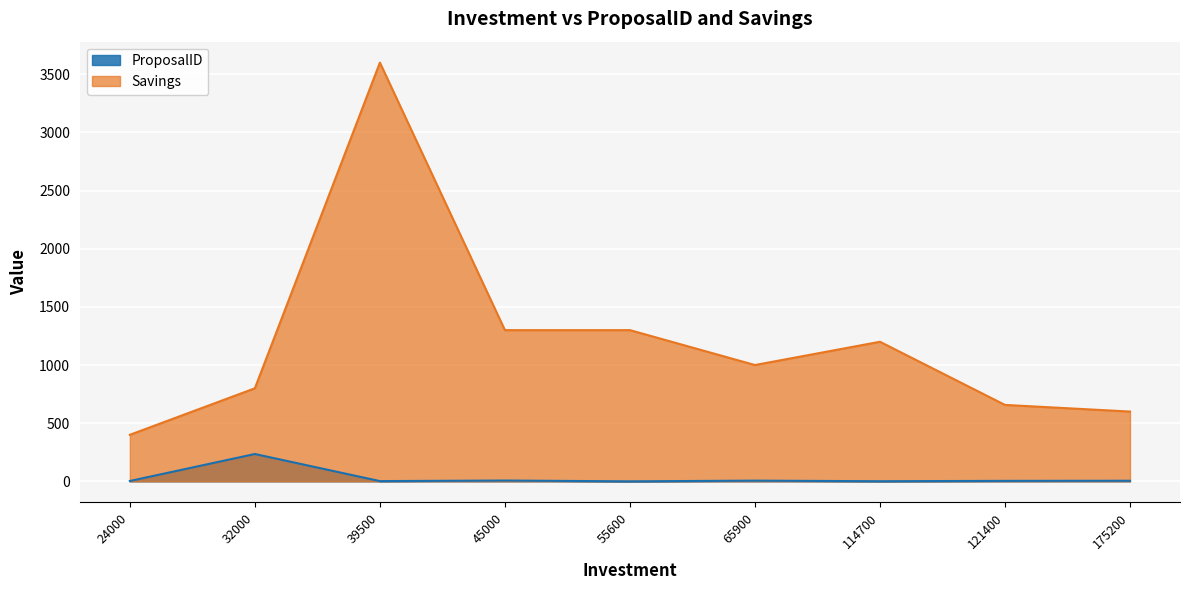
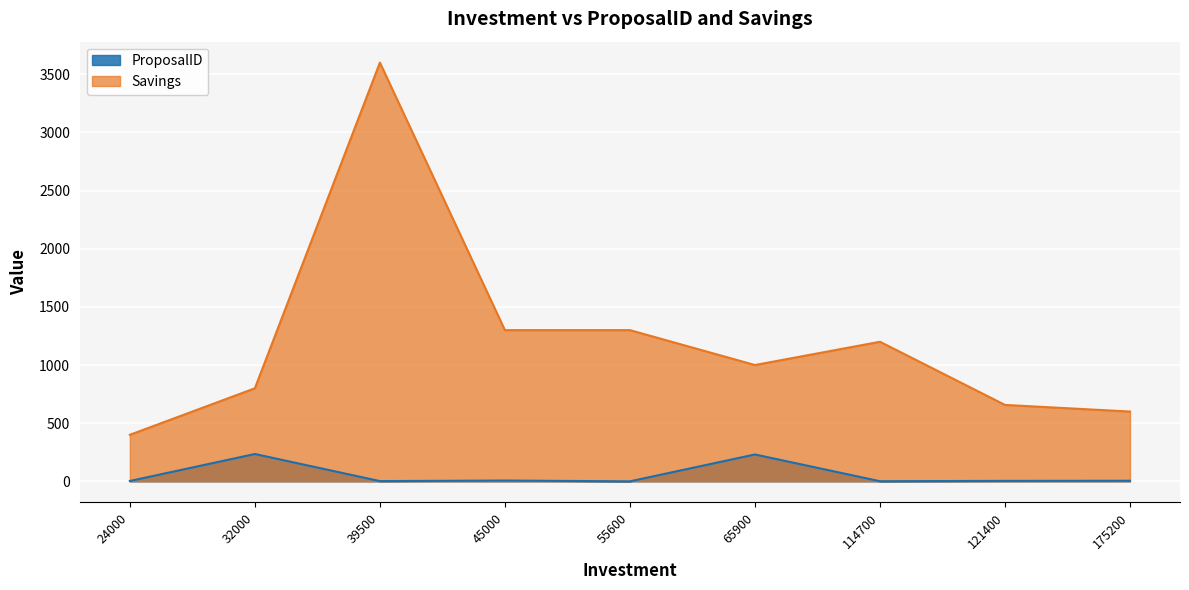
  {
    "ProposalID": {
      "24000": 0,
      "32000": 240,
      "39500": 0,
      "45000": 10,
      "55600": 0,
-     "65900": 10,
+     "65900": 230,
      "114700": 0,
      "121400": 0,
      "175200": 10
    },
    "Savings": {
      "24000": 400,
      "32000": 800,
      "39500": 3600,
      "45000": 1300,
      "55600": 1300,
      "65900": 1000,
      "114700": 1200,
      "121400": 660,
      "175200": 600
    }
  }
